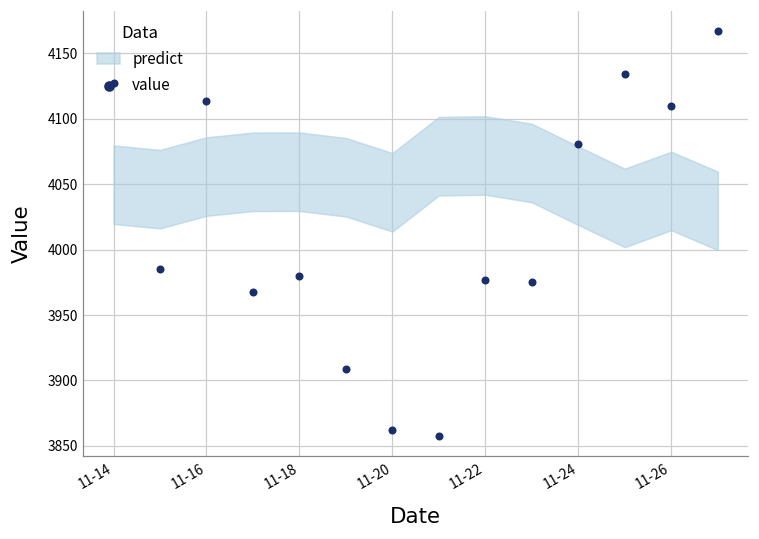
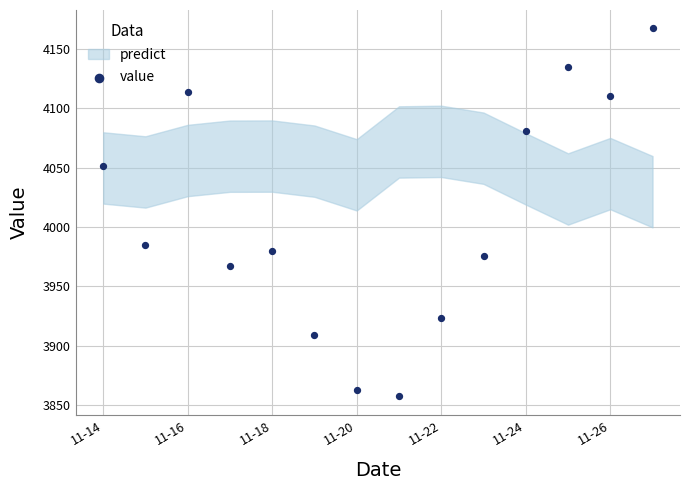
  {
    "value": {
-     "11-14": 4128,
-     "11-22": 3977
+     "11-14": 4052,
+     "11-22": 3923
    }
  }
